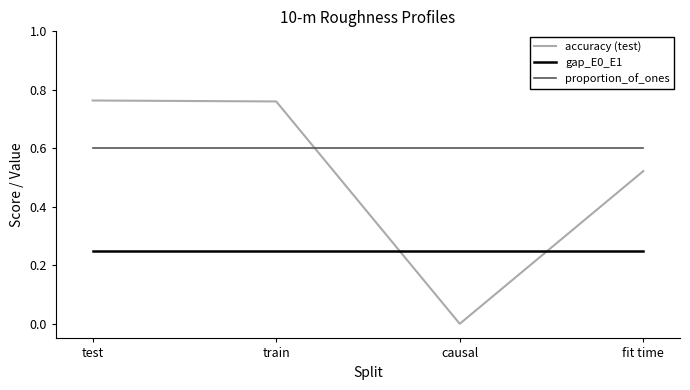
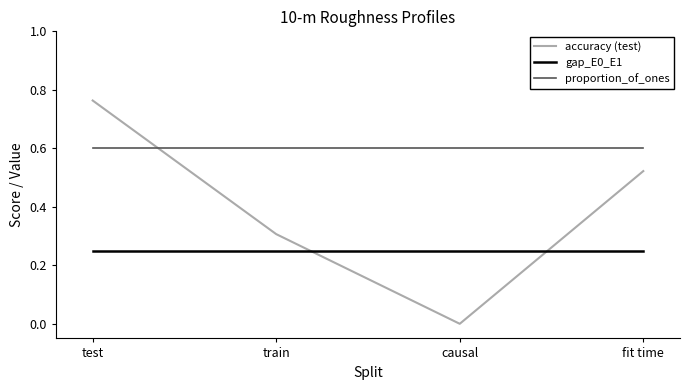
  {
    "accuracy (test)": {
      "test": 0.76,
-     "train": 0.76,
+     "train": 0.31,
      "causal": 0.00,
      "fit time": 0.52
    },
    "gap_E0_E1": {
      "test": 0.25,
      "train": 0.25,
      "causal": 0.25,
      "fit time": 0.25
    },
    "proportion_of_ones": {
      "test": 0.60,
      "train": 0.60,
      "causal": 0.60,
      "fit time": 0.60
    }
  }
